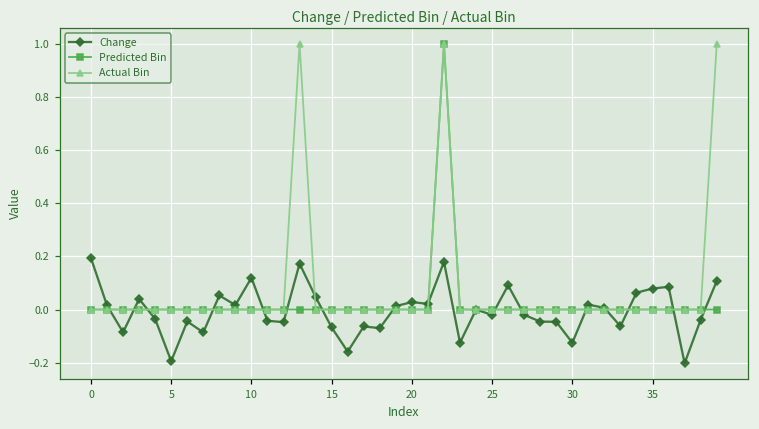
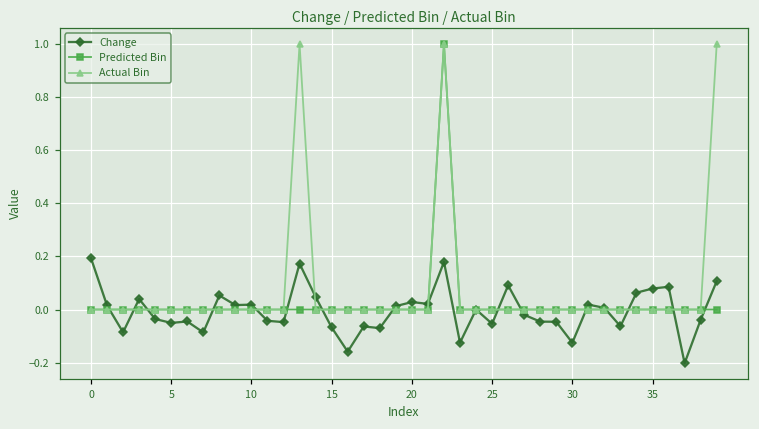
  {
    "Change": {
      "0": 0.19,
-     "5": -0.19,
-     "10": 0.12,
+     "5": -0.05,
+     "10": 0.02,
      "15": -0.07,
      "20": 0.03,
-     "25": -0.02,
+     "25": -0.05,
      "30": -0.12,
      "35": 0.08
    }
  }
